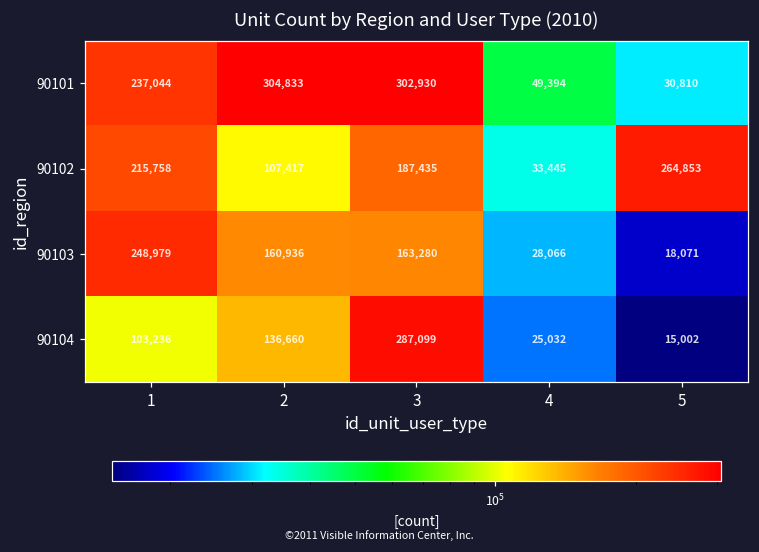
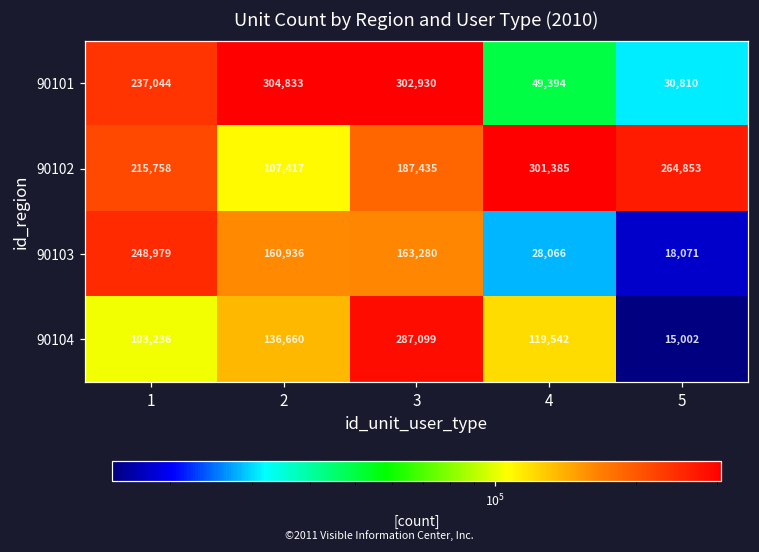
  {
    "90101": {
      "1": "237,044",
      "2": "304,833",
      "3": "302,930",
      "4": "49,394",
      "5": "30,810"
    },
    "90102": {
      "1": "215,758",
      "2": "107,417",
      "3": "187,435",
-     "4": "33,445",
+     "4": "301,385",
      "5": "264,853"
    },
    "90103": {
      "1": "248,979",
      "2": "160,936",
      "3": "163,280",
      "4": "28,066",
      "5": "18,071"
    },
    "90104": {
      "1": "103,236",
      "2": "136,660",
      "3": "287,099",
-     "4": "25,032",
+     "4": "119,542",
      "5": "15,002"
    }
  }
